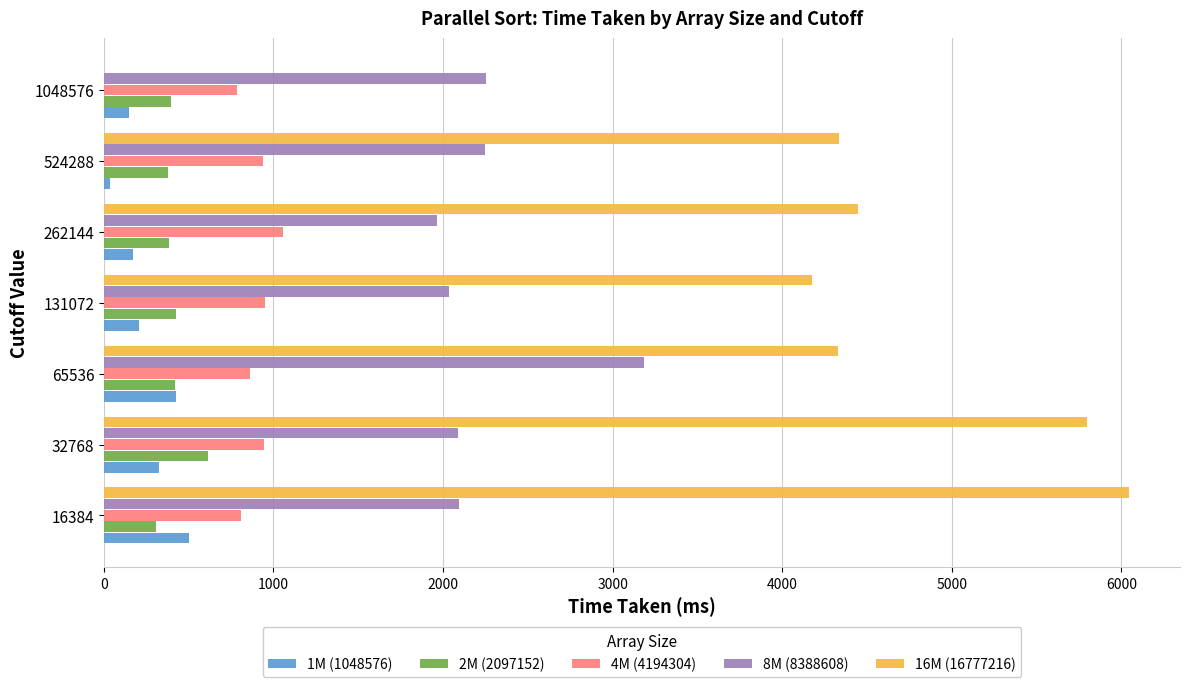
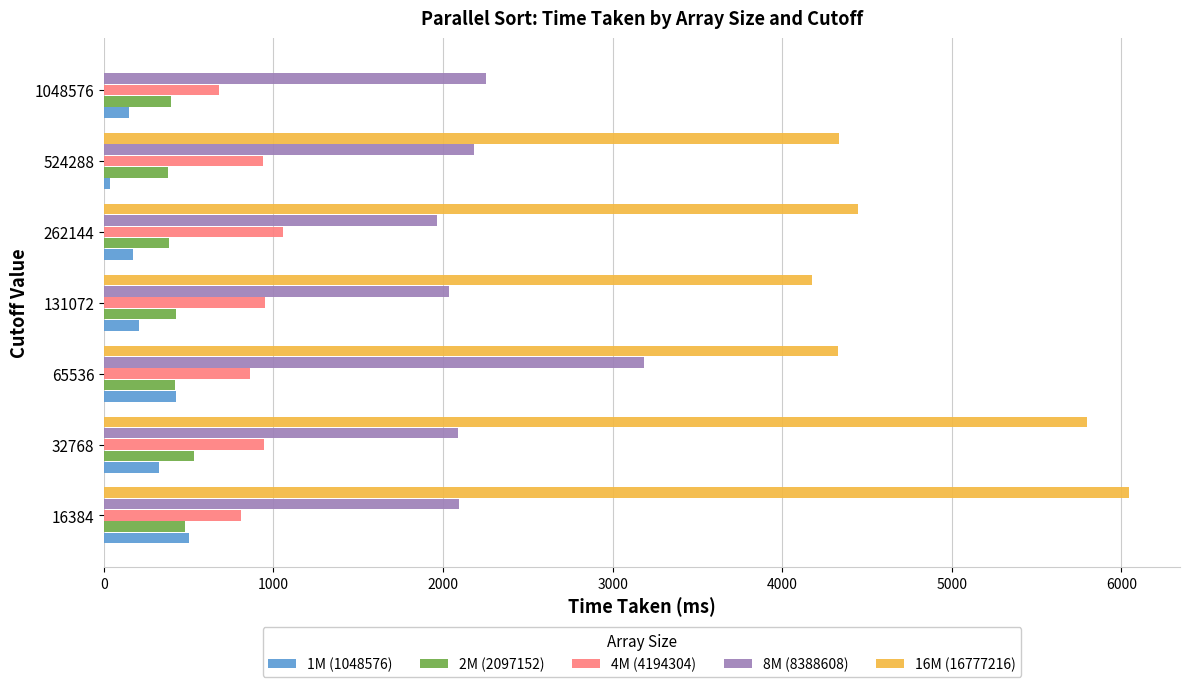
  {
    "1M (1048576)": {
      "1048576": 150,
      "524288": 40,
      "262144": 170,
      "131072": 210,
      "65536": 430,
      "32768": 320,
      "16384": 500
    },
    "2M (2097152)": {
      "1048576": 400,
      "524288": 380,
      "262144": 380,
      "131072": 420,
      "65536": 420,
-     "32768": 610,
-     "16384": 310
+     "32768": 530,
+     "16384": 480
    },
    "4M (4194304)": {
-     "1048576": 790,
+     "1048576": 680,
      "524288": 940,
      "262144": 1050,
      "131072": 950,
      "65536": 860,
      "32768": 950,
      "16384": 810
    },
    "8M (8388608)": {
      "1048576": 2250,
-     "524288": 2250,
+     "524288": 2180,
      "262144": 1960,
      "131072": 2030,
      "65536": 3190,
      "32768": 2090,
      "16384": 2100
    },
    "16M (16777216)": {
      "1048576": 0,
      "524288": 4340,
      "262144": 4450,
      "131072": 4170,
      "65536": 4330,
      "32768": 5800,
      "16384": 6040
    }
  }
